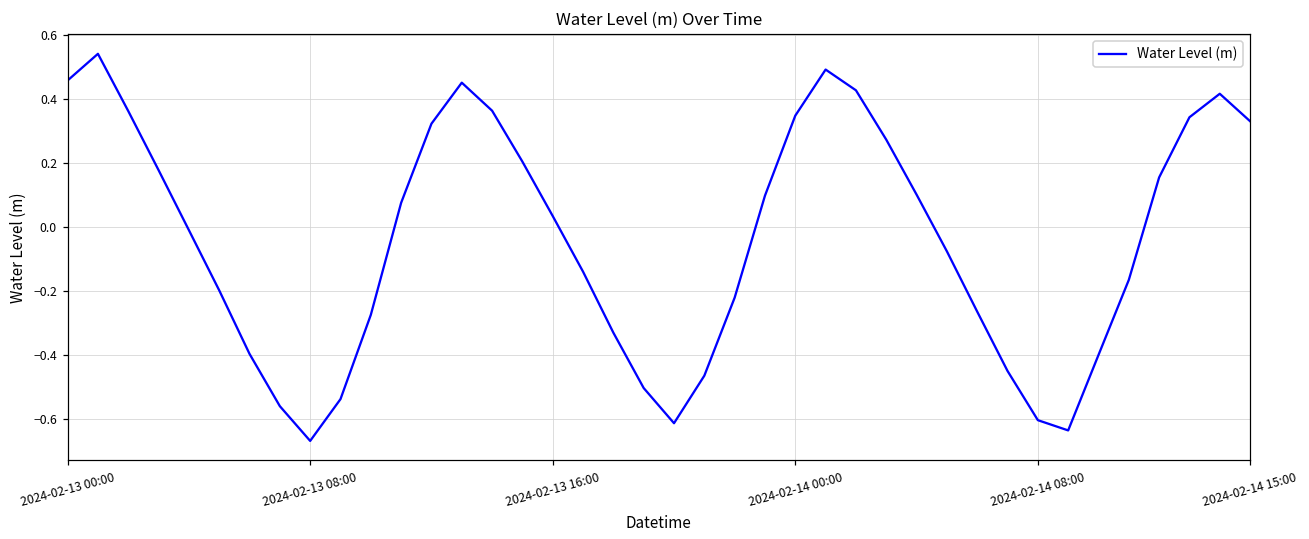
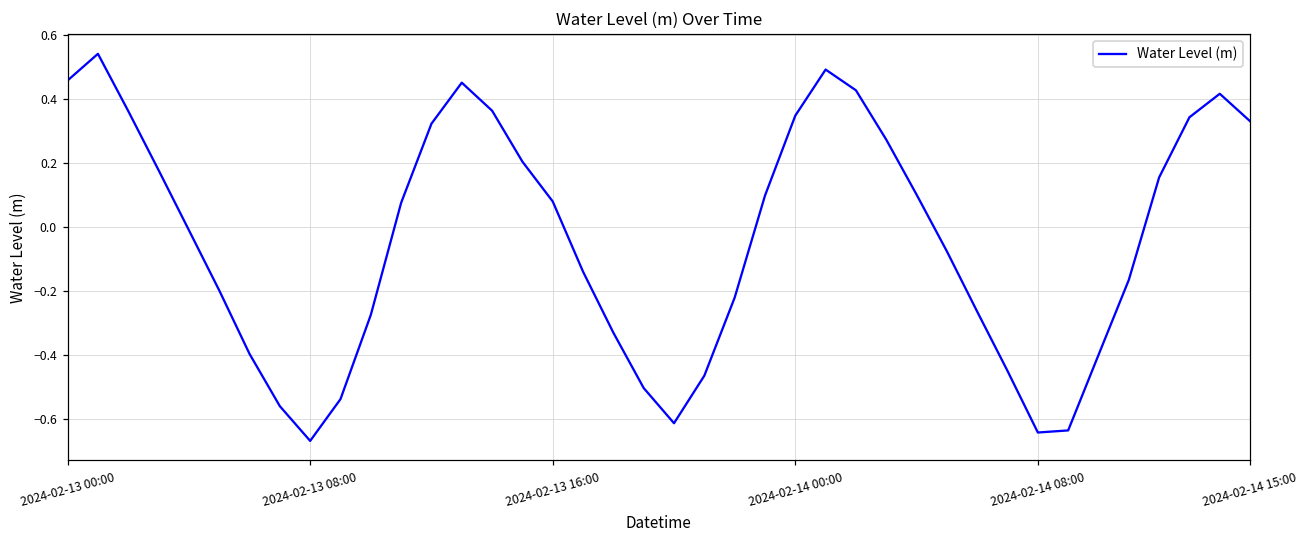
  {
    "2024-02-13 00:00": 0.46,
    "2024-02-13 08:00": -0.67,
-   "2024-02-13 16:00": 0.03,
+   "2024-02-13 16:00": 0.08,
    "2024-02-14 00:00": 0.35,
-   "2024-02-14 08:00": -0.60,
+   "2024-02-14 08:00": -0.64,
    "2024-02-14 15:00": 0.33
  }
